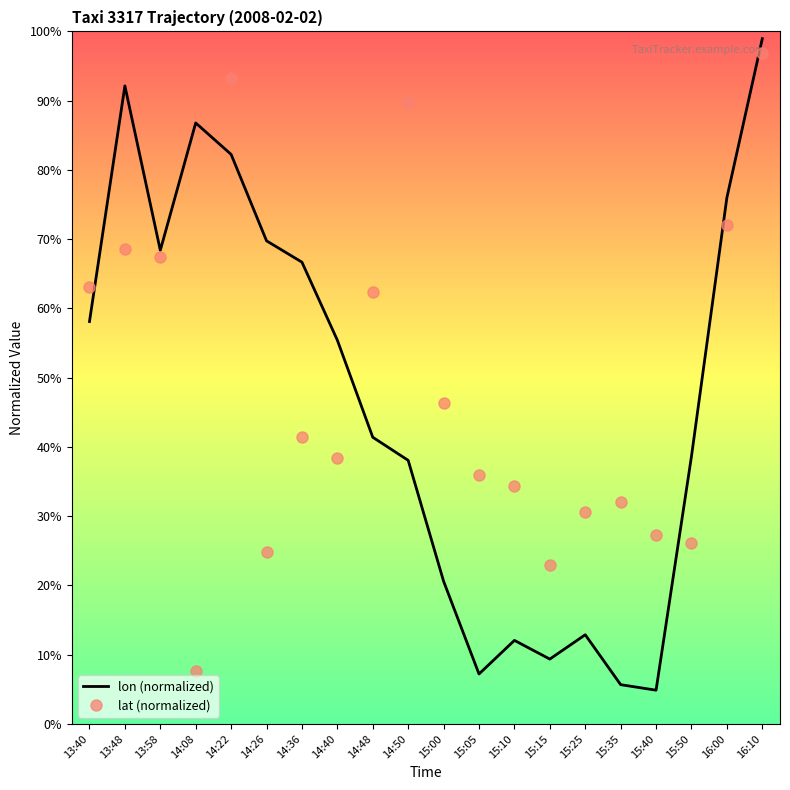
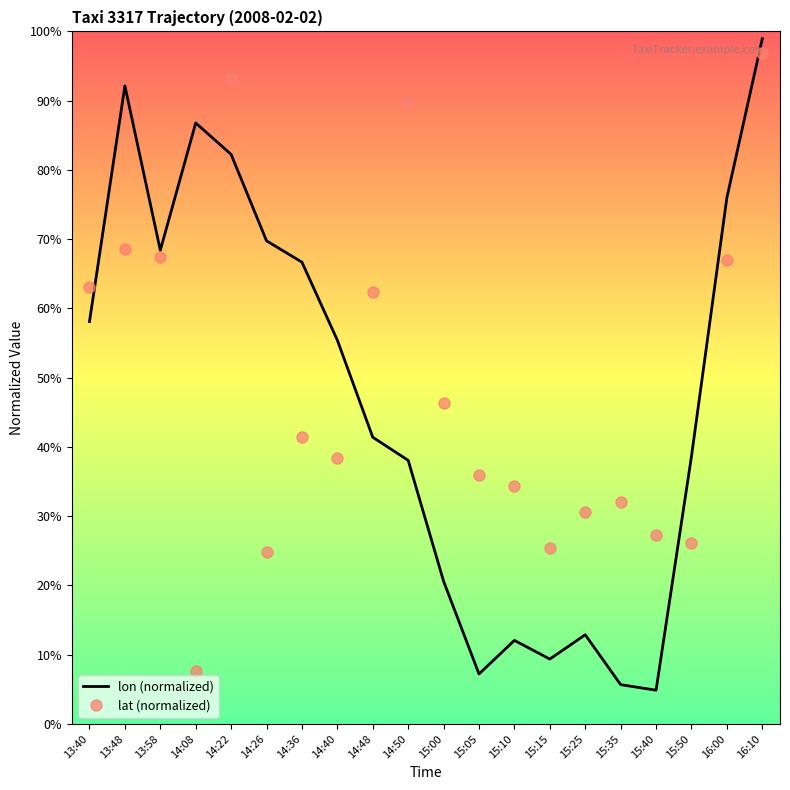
  {
    "lon (normalized)": {
      "13:40": "58%",
      "13:48": "92%",
      "13:58": "68%",
      "14:08": "87%",
      "14:22": "82%",
      "14:26": "70%",
      "14:36": "67%",
      "14:40": "55%",
      "14:48": "41%",
      "14:50": "38%",
      "15:00": "21%",
      "15:05": "7%",
      "15:10": "12%",
      "15:15": "9%",
      "15:25": "13%",
      "15:35": "6%",
      "15:40": "5%",
      "15:50": "39%",
      "16:00": "76%",
      "16:10": "99%"
    },
    "lat (normalized)": {
      "13:40": "63%",
      "13:48": "69%",
      "13:58": "67%",
      "14:08": "8%",
      "14:22": "93%",
      "14:26": "25%",
      "14:36": "41%",
      "14:40": "38%",
      "14:48": "62%",
      "14:50": "90%",
      "15:00": "46%",
      "15:05": "36%",
      "15:10": "34%",
-     "15:15": "23%",
+     "15:15": "25%",
      "15:25": "31%",
      "15:35": "32%",
      "15:40": "27%",
      "15:50": "26%",
-     "16:00": "72%",
+     "16:00": "67%",
      "16:10": "97%"
    }
  }
